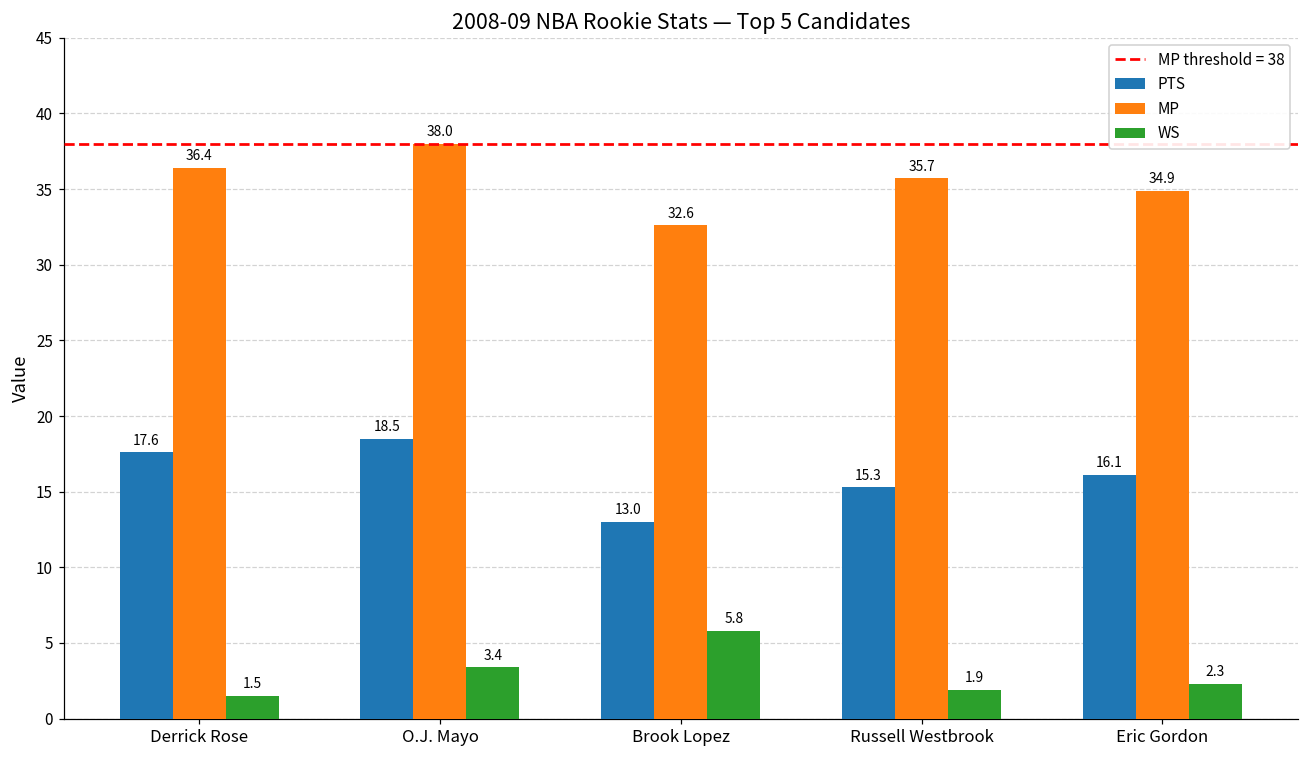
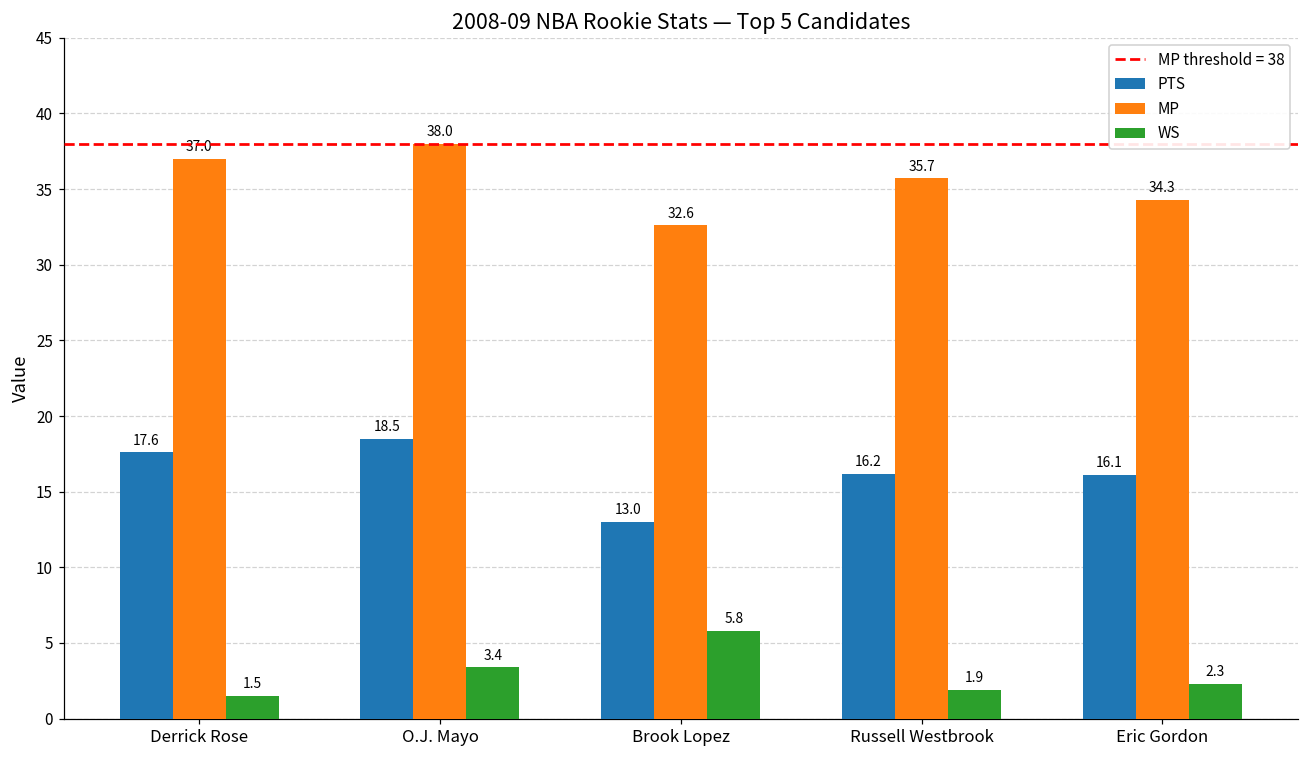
  {
    "PTS": {
      "Derrick Rose": 17.6,
      "O.J. Mayo": 18.5,
      "Brook Lopez": 13.0,
-     "Russell Westbrook": 15.3,
+     "Russell Westbrook": 16.2,
      "Eric Gordon": 16.1
    },
    "MP": {
-     "Derrick Rose": 36.4,
+     "Derrick Rose": 37.0,
      "O.J. Mayo": 38.0,
      "Brook Lopez": 32.6,
      "Russell Westbrook": 35.7,
-     "Eric Gordon": 34.9
+     "Eric Gordon": 34.3
    },
    "WS": {
      "Derrick Rose": 1.5,
      "O.J. Mayo": 3.4,
      "Brook Lopez": 5.8,
      "Russell Westbrook": 1.9,
      "Eric Gordon": 2.3
    }
  }
